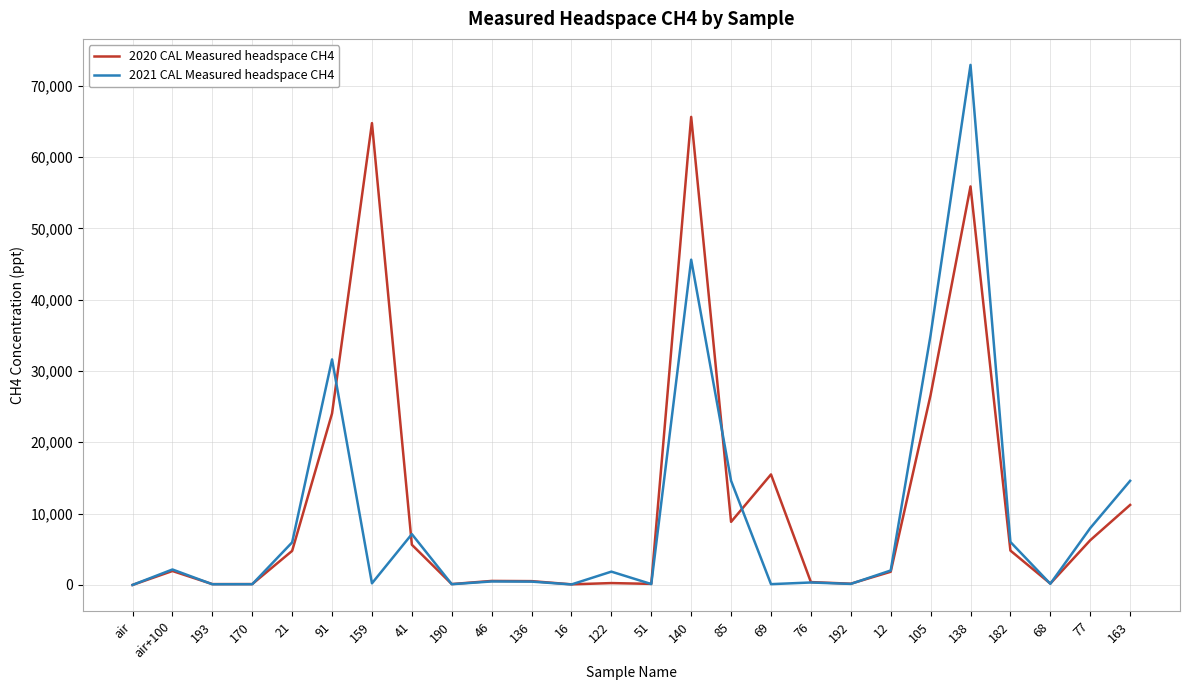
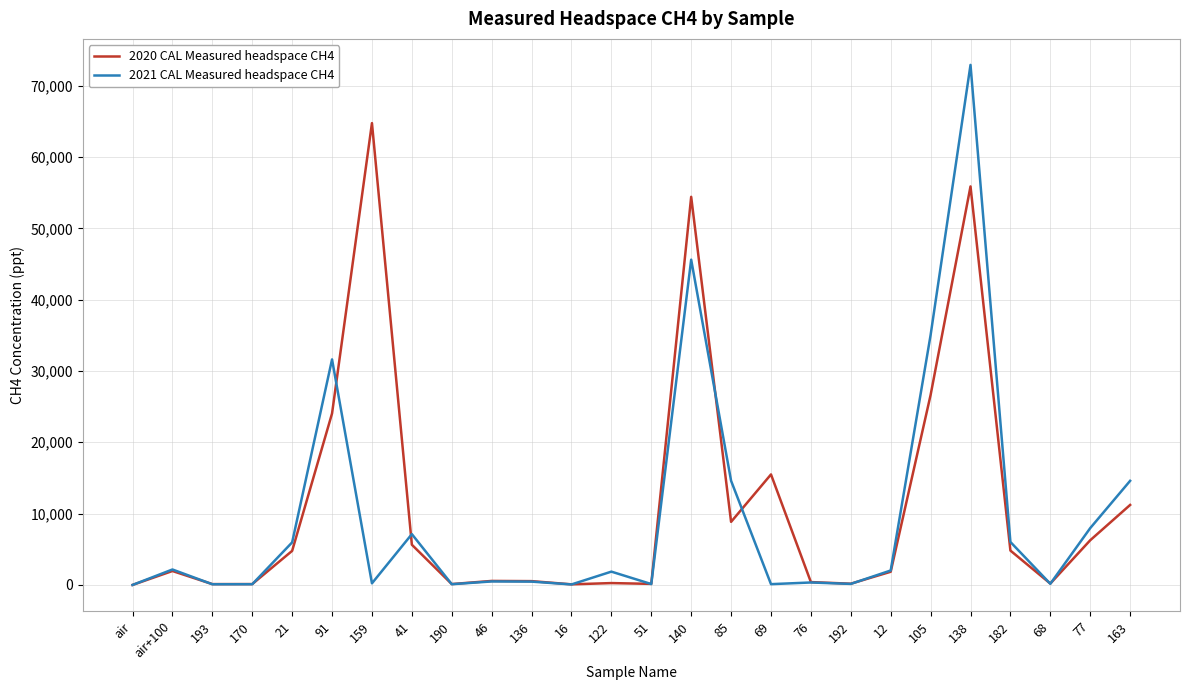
  {
    "2020 CAL Measured headspace CH4": {
      "21": "5,000",
      "91": "24,000",
      "159": "65,000",
      "41": "6,000",
      "122": "0",
-     "140": "66,000",
+     "140": "54,000",
      "85": "9,000",
      "69": "15,000",
      "105": "27,000",
      "138": "56,000",
      "182": "5,000",
      "77": "6,000",
      "163": "11,000"
    },
    "2021 CAL Measured headspace CH4": {
      "21": "6,000",
      "91": "32,000",
      "159": "0",
      "41": "7,000",
      "122": "2,000",
      "140": "46,000",
      "85": "15,000",
      "69": "0",
      "105": "35,000",
      "138": "73,000",
      "182": "6,000",
      "77": "8,000",
      "163": "15,000"
    }
  }
